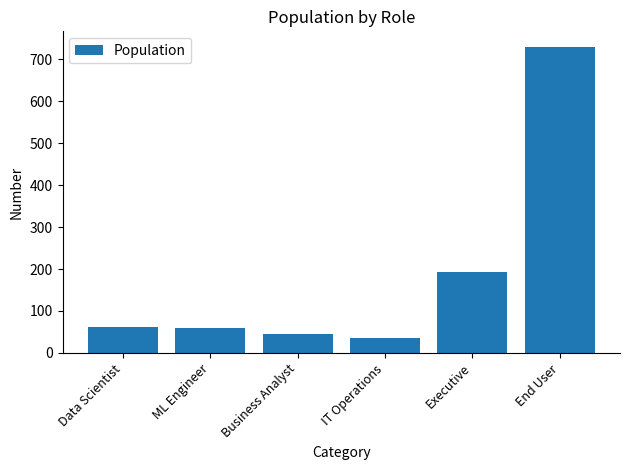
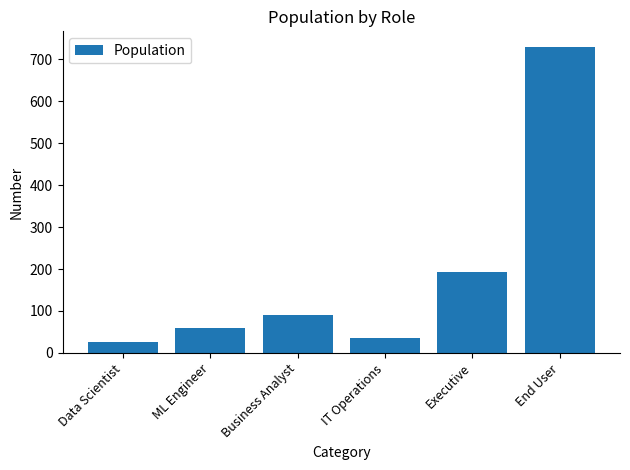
  {
-   "Data Scientist": 60,
+   "Data Scientist": 30,
    "ML Engineer": 60,
-   "Business Analyst": 50,
+   "Business Analyst": 90,
    "IT Operations": 40,
    "Executive": 190,
    "End User": 730
  }
